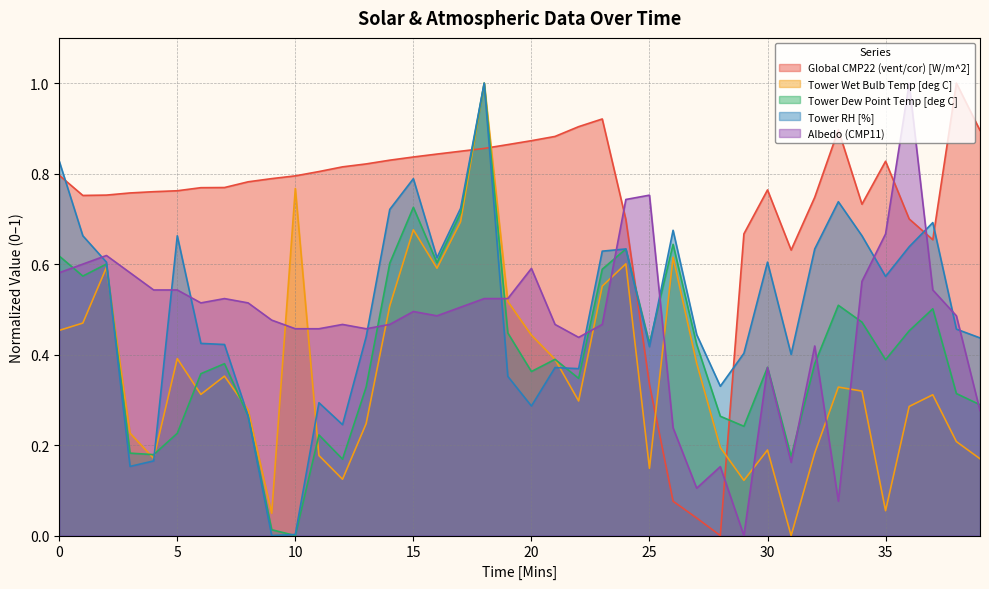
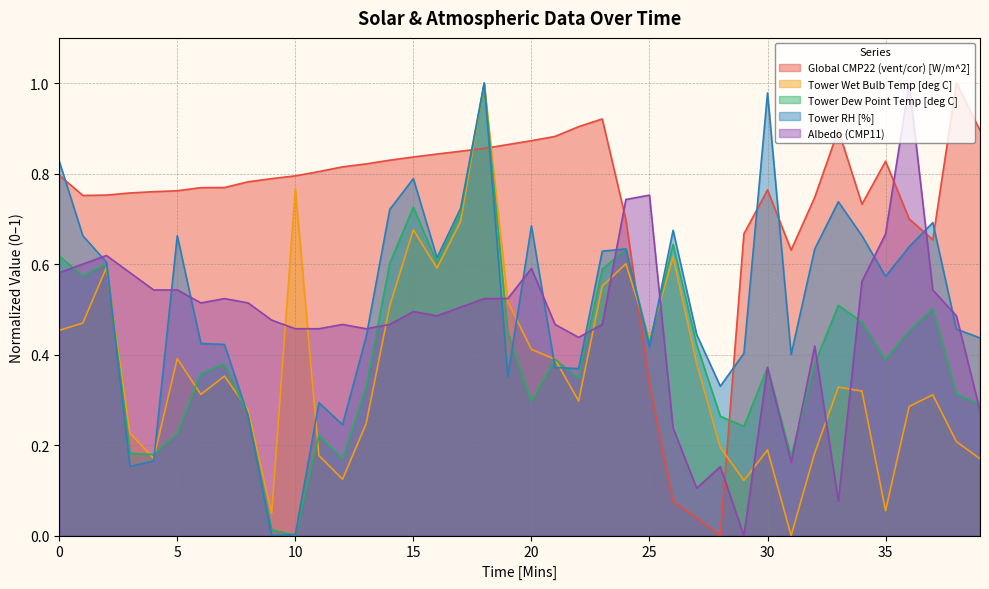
  {
    "Global CMP22 (vent/cor) [W/m^2]": {
      "0": 0.80,
      "5": 0.76,
      "10": 0.80,
      "15": 0.84,
      "20": 0.87,
      "25": 0.33,
      "30": 0.76,
      "35": 0.83
    },
    "Tower Wet Bulb Temp [deg C]": {
      "0": 0.45,
      "5": 0.39,
      "10": 0.77,
      "15": 0.68,
-     "20": 0.44,
-     "25": 0.15,
+     "20": 0.41,
+     "25": 0.43,
      "30": 0.19,
      "35": 0.05
    },
    "Tower Dew Point Temp [deg C]": {
      "0": 0.62,
      "5": 0.23,
      "15": 0.73,
-     "20": 0.36,
+     "20": 0.30,
      "25": 0.42,
      "35": 0.39
    },
    "Tower RH [%]": {
      "0": 0.83,
      "5": 0.66,
      "15": 0.79,
-     "20": 0.29,
+     "20": 0.68,
      "25": 0.42,
-     "30": 0.60,
+     "30": 0.98,
      "35": 0.57
    },
    "Albedo (CMP11)": {
      "0": 0.58,
      "5": 0.54,
      "10": 0.46,
      "15": 0.50,
      "20": 0.59,
      "25": 0.75,
      "35": 0.67
    }
  }
